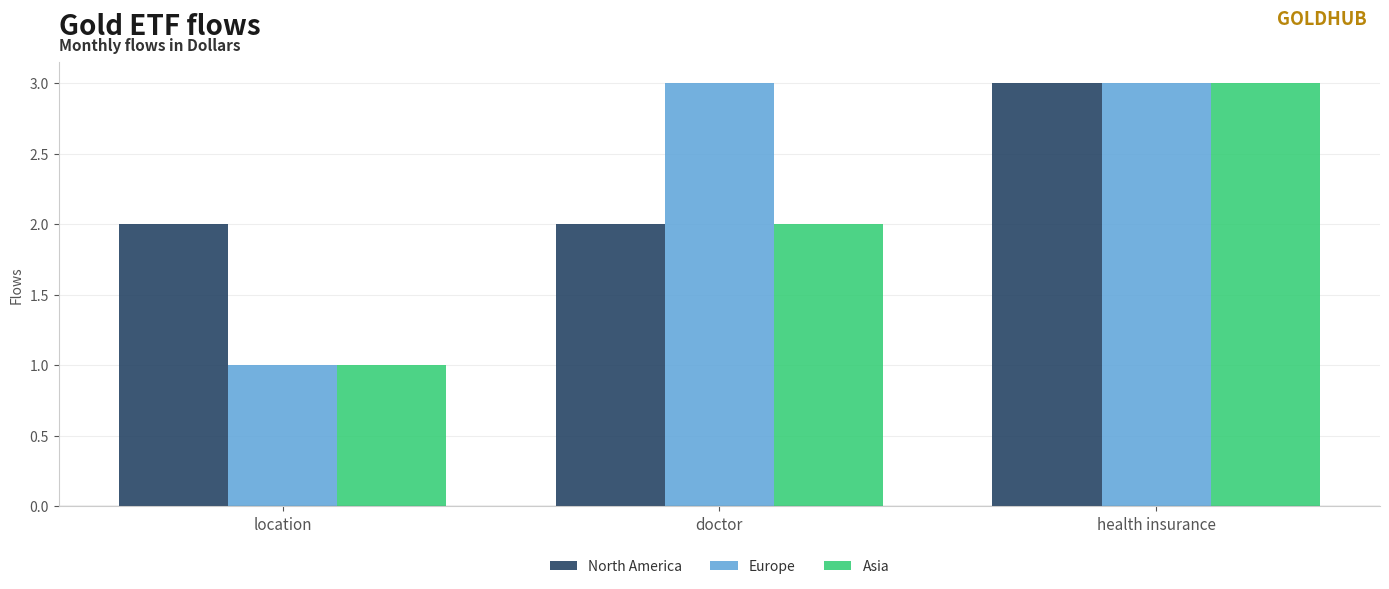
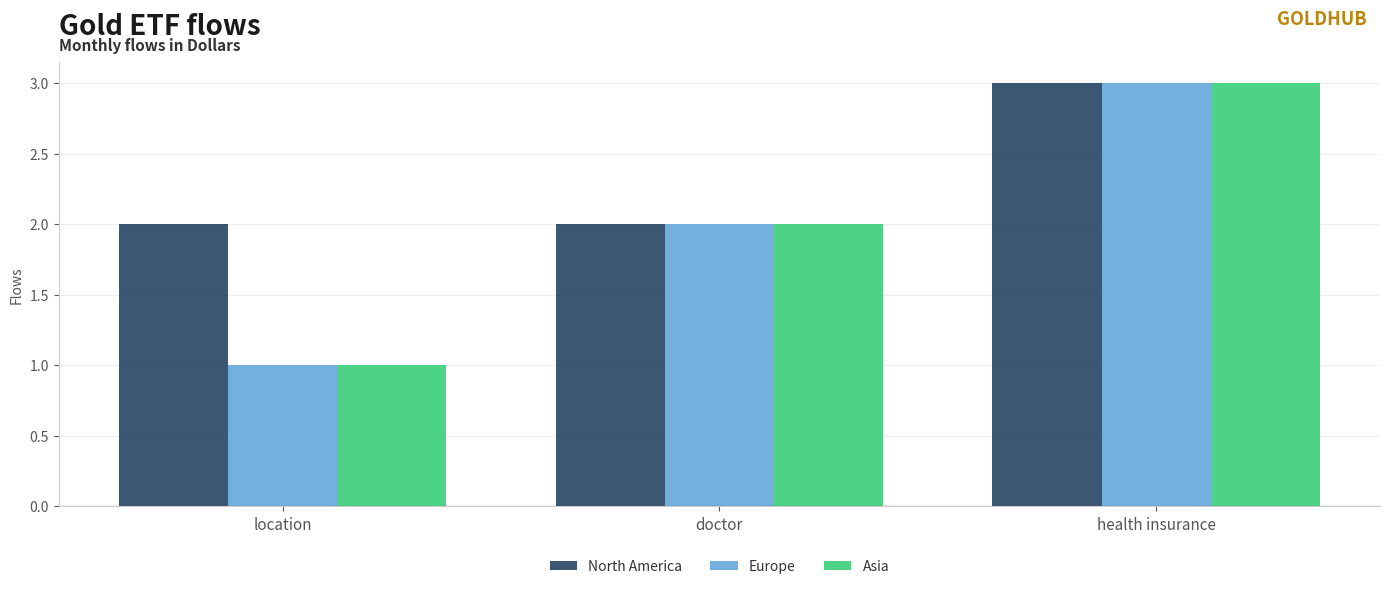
  {
    "North America": {
      "location": 2,
      "doctor": 2,
      "health insurance": 3
    },
    "Europe": {
      "location": 1,
-     "doctor": 3,
+     "doctor": 2,
      "health insurance": 3
    },
    "Asia": {
      "location": 1,
      "doctor": 2,
      "health insurance": 3
    }
  }
